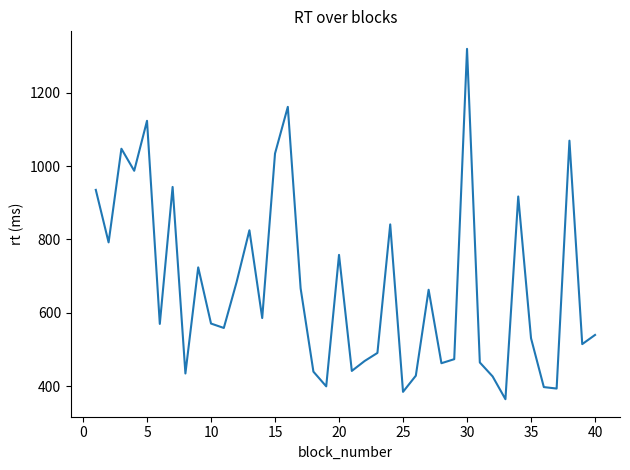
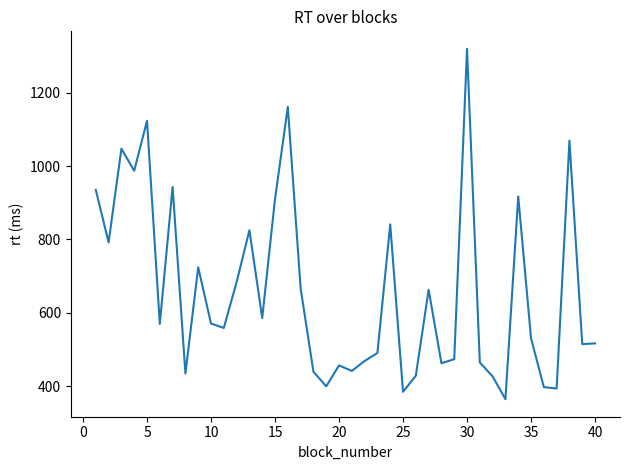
  {
    "5": 1120,
    "10": 570,
-   "15": 1030,
-   "20": 760,
+   "15": 910,
+   "20": 460,
    "25": 390,
    "30": 1320,
    "35": 530,
-   "40": 540
+   "40": 520
  }
